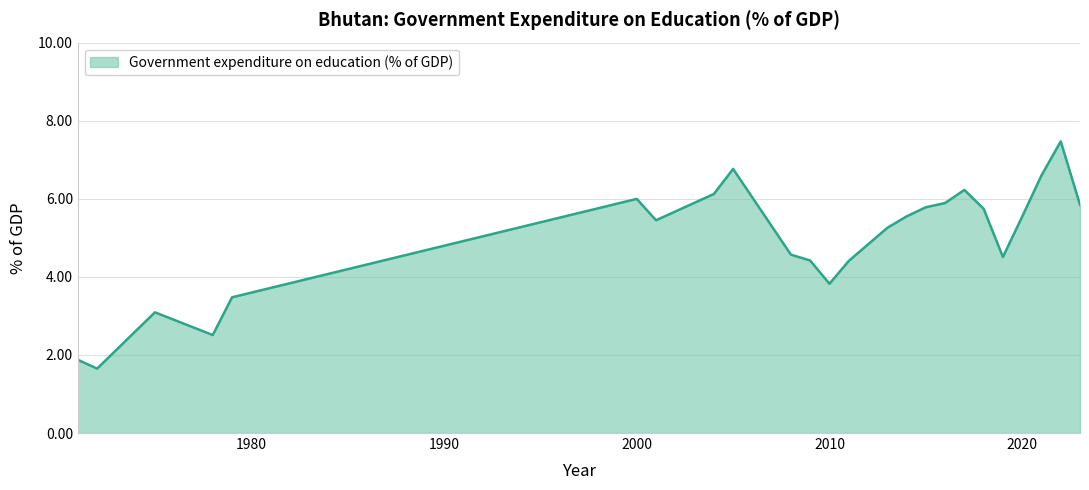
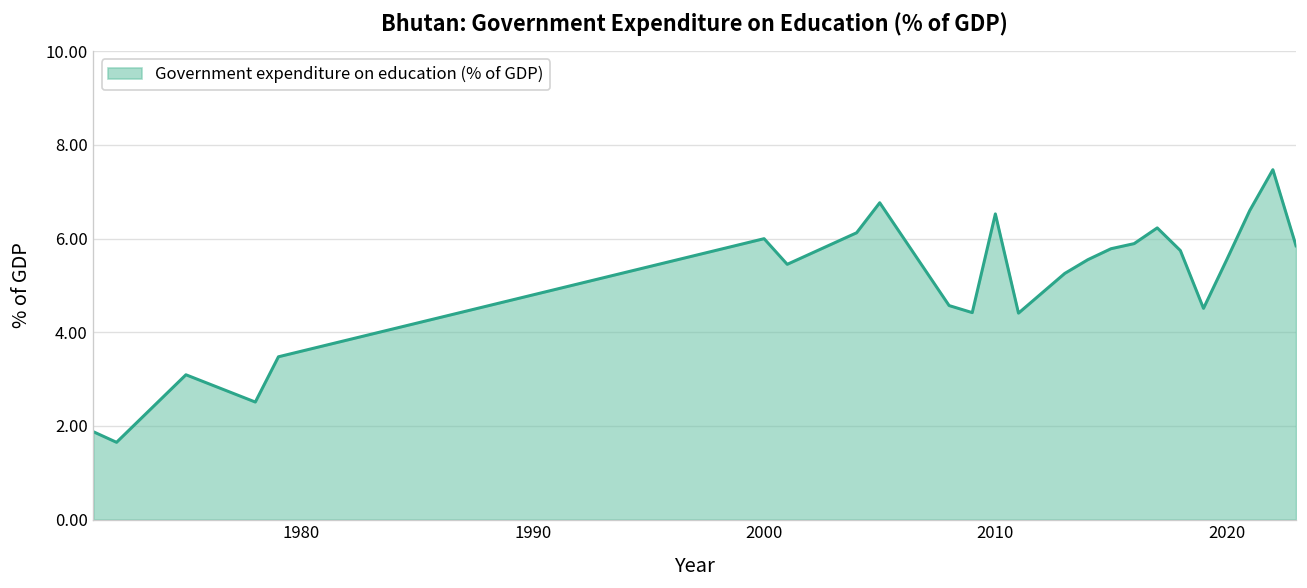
  {
    "2000": 6.0,
-   "2010": 3.8,
+   "2010": 6.5,
    "2020": 5.5
  }
